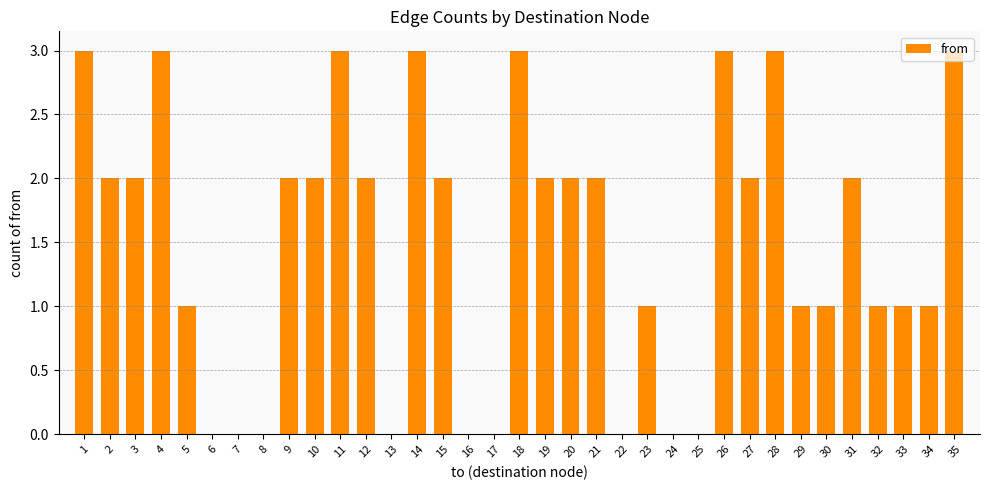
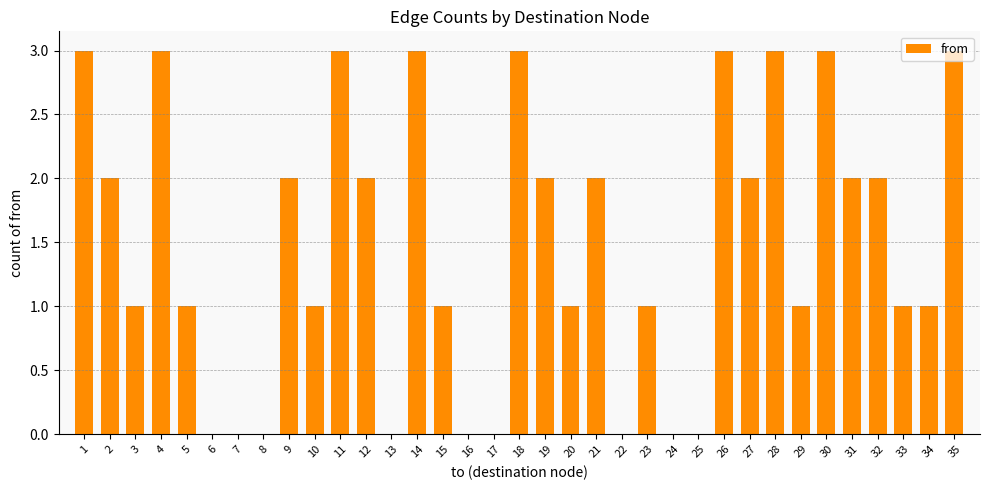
  {
    "1": 3,
    "2": 2,
-   "3": 2,
+   "3": 1,
    "4": 3,
    "5": 1,
    "9": 2,
-   "10": 2,
+   "10": 1,
    "11": 3,
    "12": 2,
    "14": 3,
-   "15": 2,
+   "15": 1,
    "18": 3,
    "19": 2,
-   "20": 2,
+   "20": 1,
    "21": 2,
    "23": 1,
    "26": 3,
    "27": 2,
    "28": 3,
    "29": 1,
-   "30": 1,
+   "30": 3,
    "31": 2,
-   "32": 1,
+   "32": 2,
    "33": 1,
    "34": 1
  }
